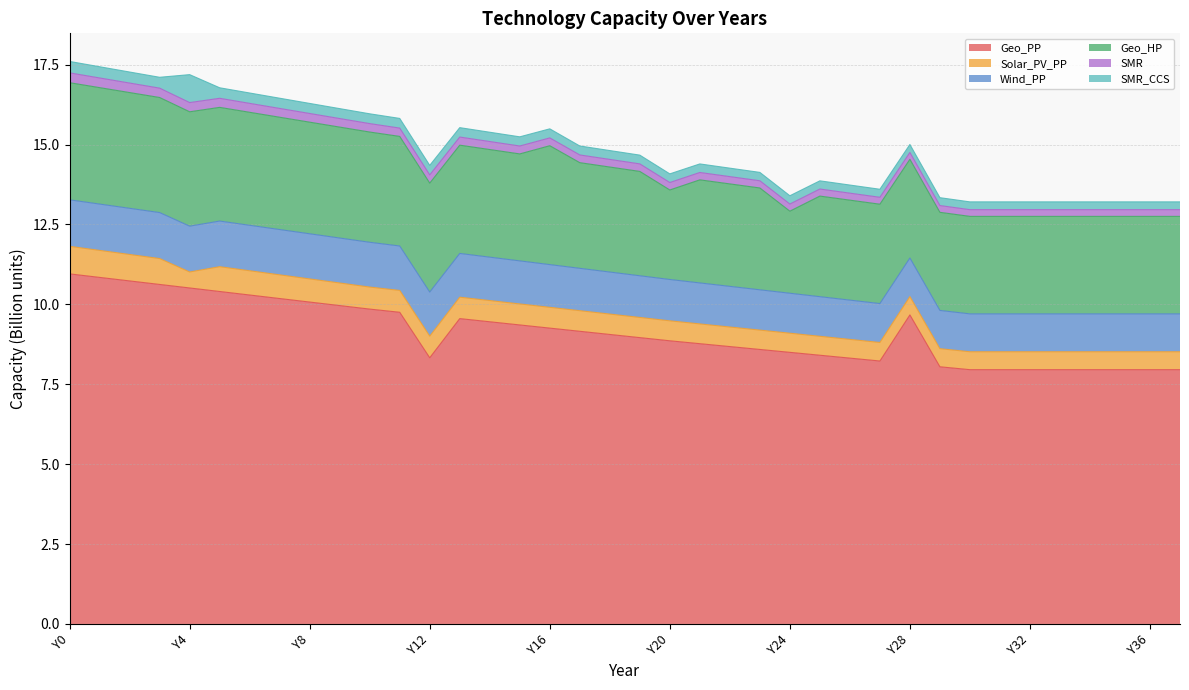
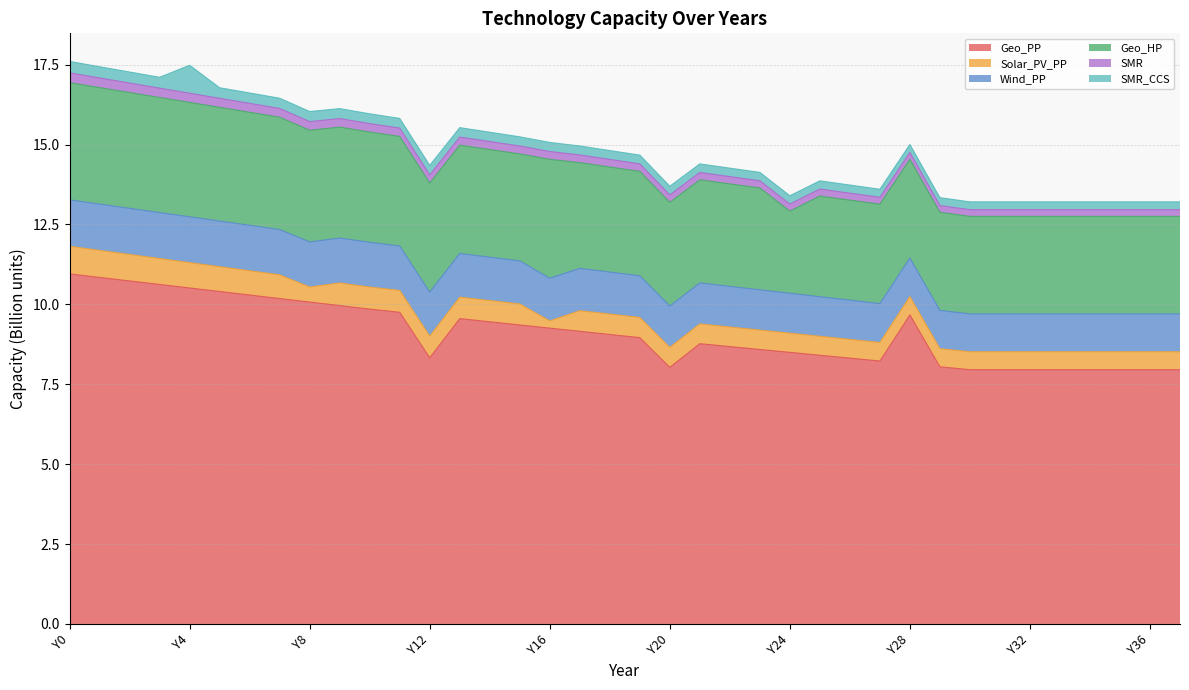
  {
    "Geo_PP": {
      "Y0": 11.0,
      "Y4": 10.5,
      "Y8": 10.1,
      "Y12": 8.3,
      "Y16": 9.3,
-     "Y20": 8.9,
+     "Y20": 8.0,
      "Y24": 8.5,
      "Y28": 9.7,
      "Y32": 8.0,
      "Y36": 8.0
    },
    "Solar_PV_PP": {
      "Y0": 0.9,
-     "Y4": 0.5,
-     "Y8": 0.7,
+     "Y4": 0.8,
+     "Y8": 0.5,
      "Y12": 0.7,
-     "Y16": 0.7,
+     "Y16": 0.2,
      "Y20": 0.6,
      "Y24": 0.6,
      "Y28": 0.6,
      "Y32": 0.6,
      "Y36": 0.6
    },
    "Geo_HP": {
      "Y0": 3.7,
      "Y4": 3.6,
      "Y8": 3.5,
      "Y12": 3.4,
      "Y16": 3.7,
-     "Y20": 2.8,
+     "Y20": 3.2,
      "Y24": 2.6,
      "Y28": 3.1,
      "Y32": 3.1,
      "Y36": 3.1
    },
    "SMR": {
      "Y0": 0.3,
      "Y4": 0.3,
      "Y8": 0.3,
      "Y12": 0.3,
      "Y16": 0.2,
      "Y20": 0.2,
      "Y24": 0.2,
      "Y28": 0.2,
      "Y32": 0.2,
      "Y36": 0.2
    }
  }
